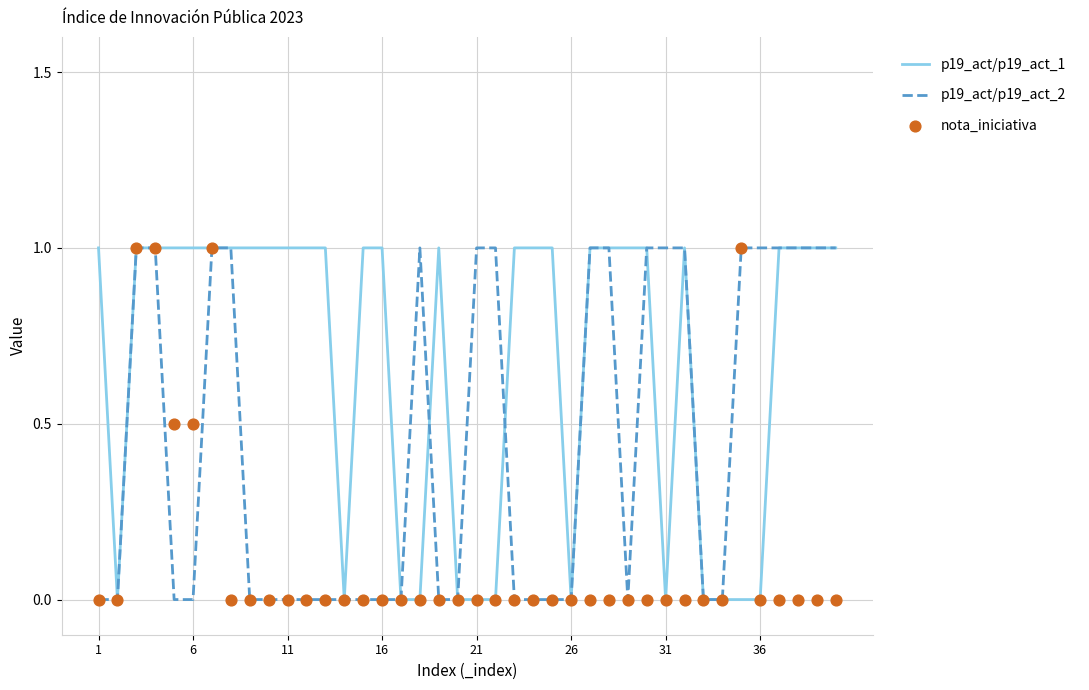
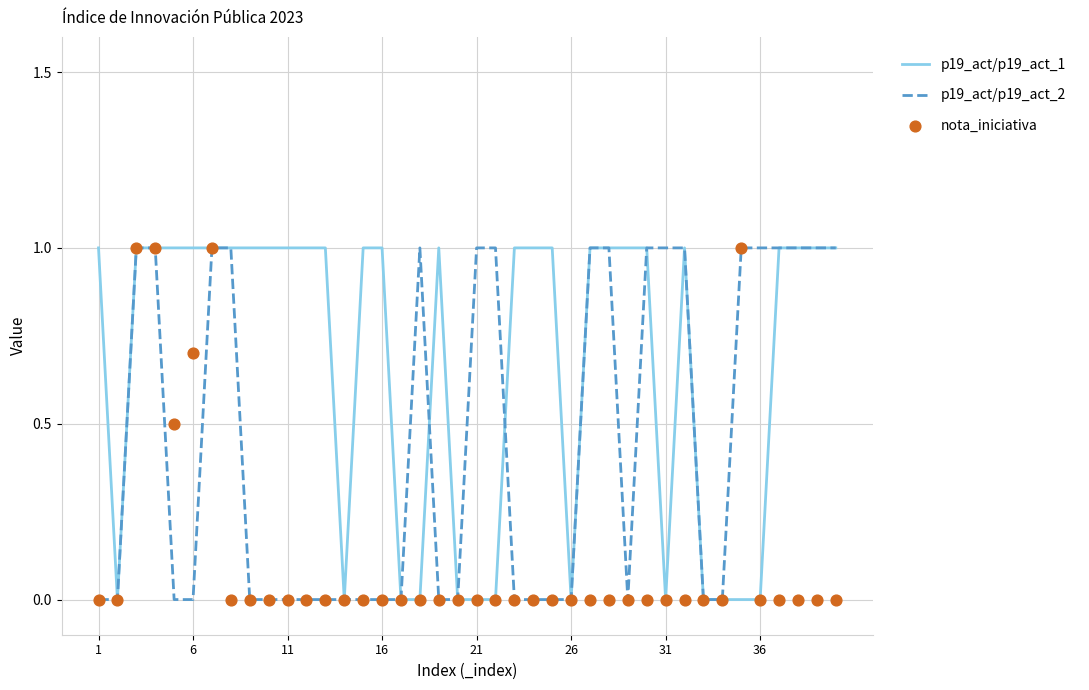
  {
    "p19_act/p19_act_1": {
      "1": 1.0,
      "6": 1.0,
      "11": 1.0,
      "16": 1.0
    },
    "nota_iniciativa": {
-     "6": 0.5
+     "6": 0.7
    },
    "p19_act/p19_act_2": {
      "6": 0.0,
      "21": 1.0,
      "31": 1.0,
      "36": 1.0
    }
  }
